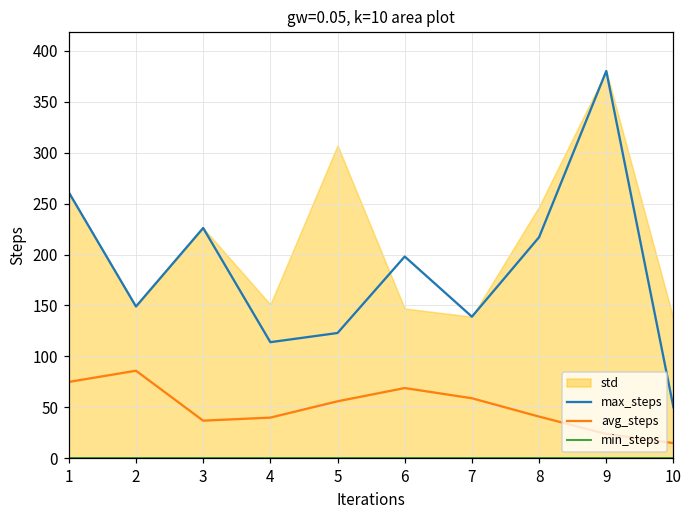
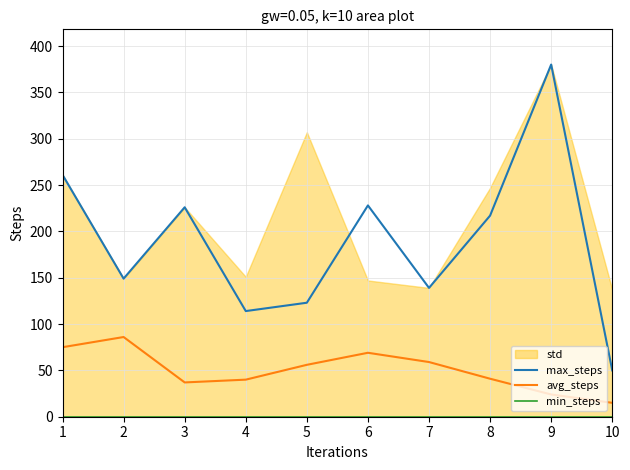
  {
    "max_steps": {
      "4": 110,
      "5": 120,
-     "6": 200,
+     "6": 230,
      "8": 220,
      "10": 50
    },
    "std": {
      "4": 150,
      "5": 310,
      "6": 150,
      "8": 250,
      "10": 140
    },
    "avg_steps": {
      "1": 80,
      "2": 90,
      "3": 40,
      "4": 40,
      "5": 60,
      "6": 70,
      "7": 60,
      "8": 40,
      "10": 20
    },
    "min_steps": {
      "1": 0,
      "2": 0,
      "3": 0,
      "4": 0,
      "5": 0,
      "6": 0,
      "7": 0,
      "8": 0,
      "9": 0,
      "10": 0
    }
  }
